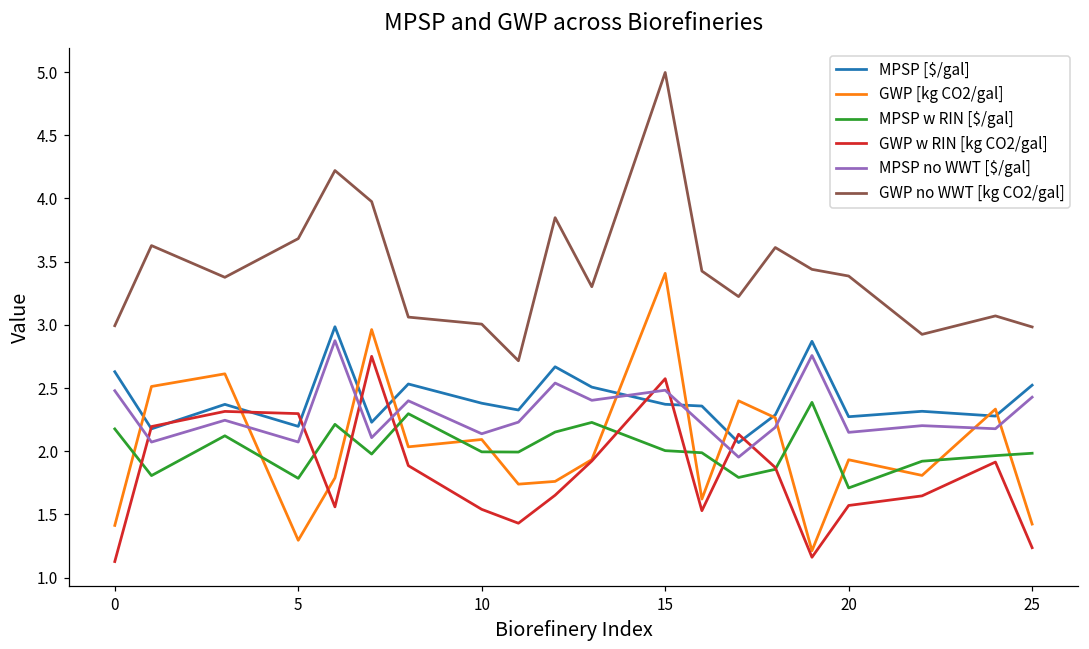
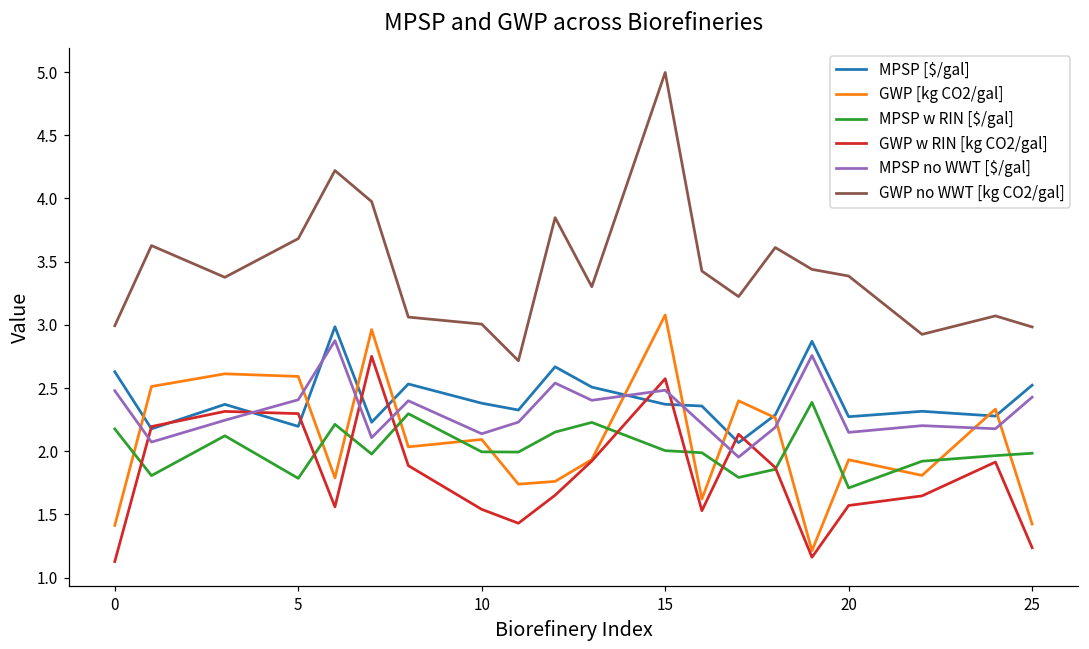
  {
    "MPSP [$/gal]": {
      "0": 2.63,
      "5": 2.20,
      "10": 2.38,
      "15": 2.37,
      "20": 2.27,
      "25": 2.52
    },
    "GWP [kg CO2/gal]": {
      "0": 1.41,
-     "5": 1.30,
+     "5": 2.59,
      "10": 2.09,
-     "15": 3.41,
+     "15": 3.08,
      "20": 1.93,
      "25": 1.42
    },
    "MPSP w RIN [$/gal]": {
      "0": 2.18,
      "5": 1.79,
      "10": 2.00,
      "15": 2.00,
      "20": 1.71,
      "25": 1.98
    },
    "GWP w RIN [kg CO2/gal]": {
      "0": 1.13,
      "5": 2.30,
      "10": 1.54,
      "15": 2.57,
      "20": 1.57,
      "25": 1.24
    },
    "MPSP no WWT [$/gal]": {
      "0": 2.48,
-     "5": 2.07,
+     "5": 2.41,
      "10": 2.14,
      "15": 2.48,
      "20": 2.15,
      "25": 2.43
    },
    "GWP no WWT [kg CO2/gal]": {
      "0": 2.99,
      "5": 3.68,
      "10": 3.01,
      "15": 5.00,
      "20": 3.39,
      "25": 2.98
    }
  }
